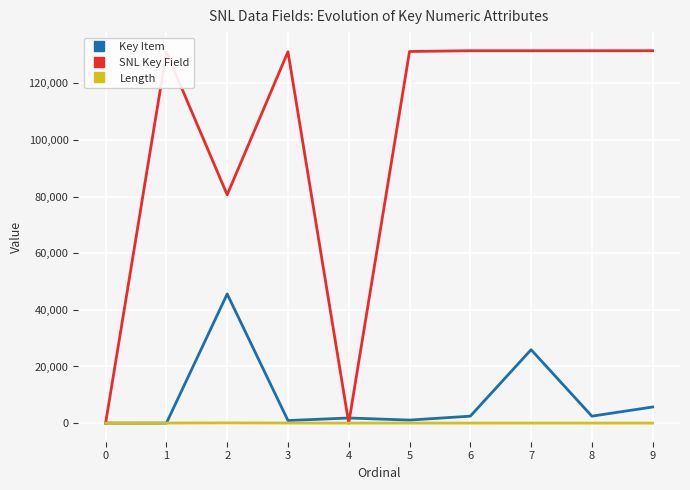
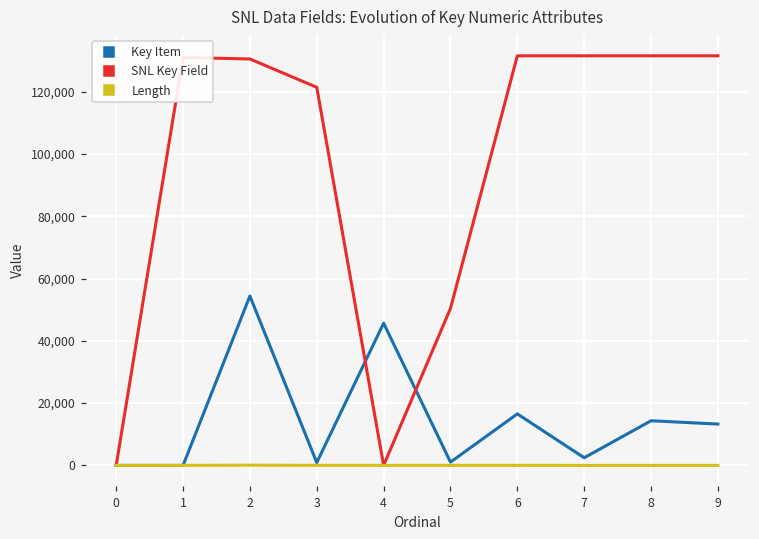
  {
    "Key Item": {
-     "2": "46,000",
-     "4": "2,000",
+     "2": "54,000",
+     "4": "46,000",
      "5": "1,000",
-     "6": "2,000",
-     "7": "26,000",
-     "8": "2,000",
-     "9": "6,000"
+     "6": "17,000",
+     "7": "2,000",
+     "8": "14,000",
+     "9": "13,000"
    },
    "SNL Key Field": {
-     "2": "81,000",
-     "3": "131,000",
-     "5": "131,000",
+     "2": "131,000",
+     "3": "121,000",
+     "5": "50,000",
      "6": "132,000",
      "7": "132,000",
      "8": "132,000",
      "9": "132,000"
    },
    "Length": {
      "2": "0",
      "5": "0",
      "6": "0",
      "7": "0",
      "8": "0",
      "9": "0"
    }
  }
